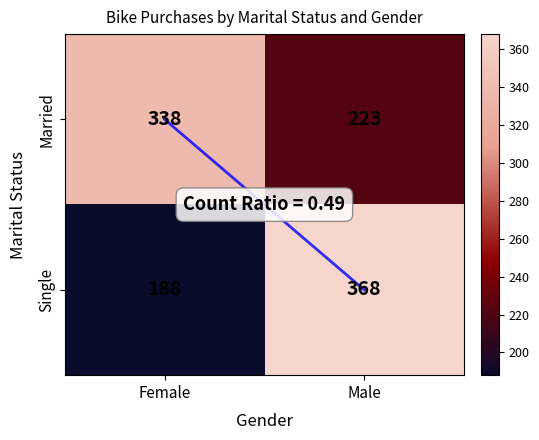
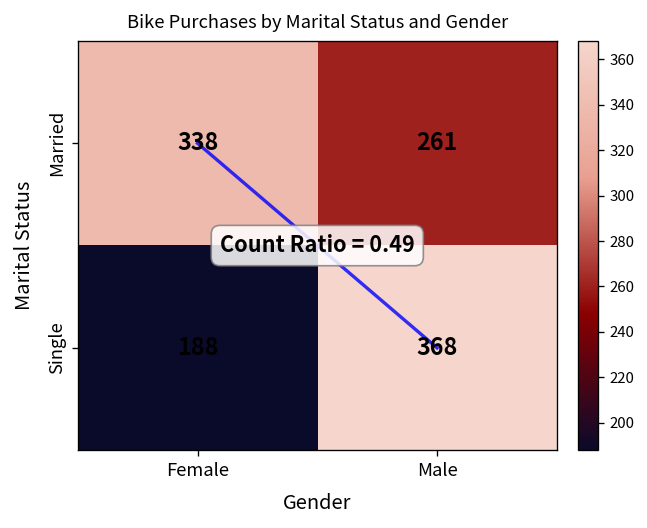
  {
    "Married": {
-     "Male": 223
+     "Male": 261
    }
  }
